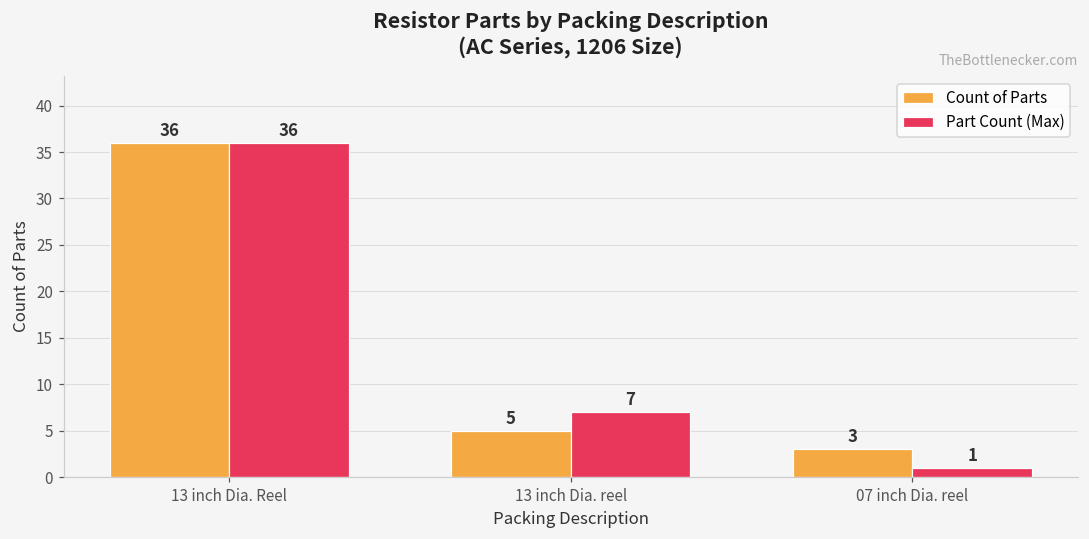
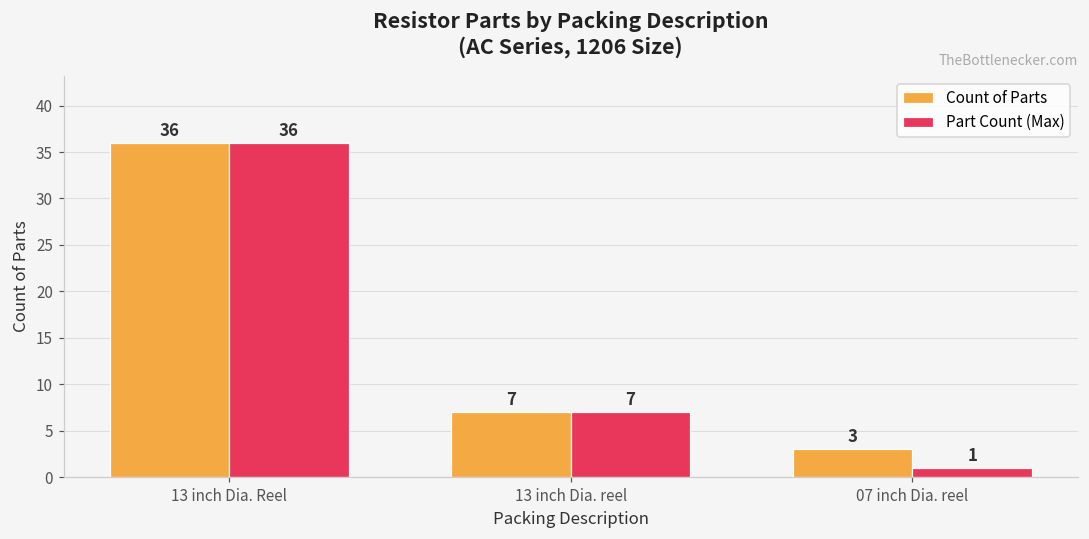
  {
    "Count of Parts": {
      "13 inch Dia. Reel": 36,
-     "13 inch Dia. reel": 5,
+     "13 inch Dia. reel": 7,
      "07 inch Dia. reel": 3
    },
    "Part Count (Max)": {
      "13 inch Dia. Reel": 36,
      "13 inch Dia. reel": 7,
      "07 inch Dia. reel": 1
    }
  }
